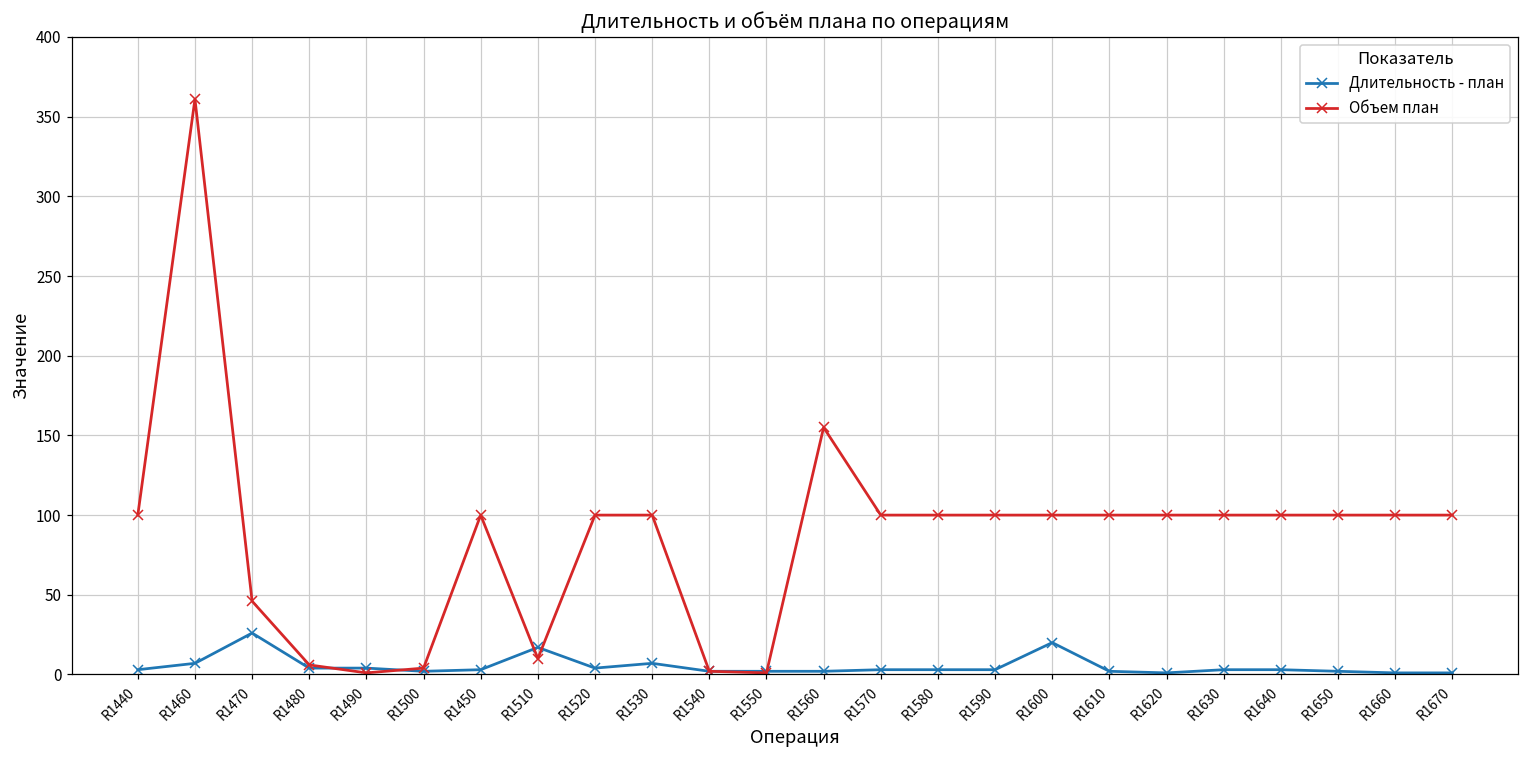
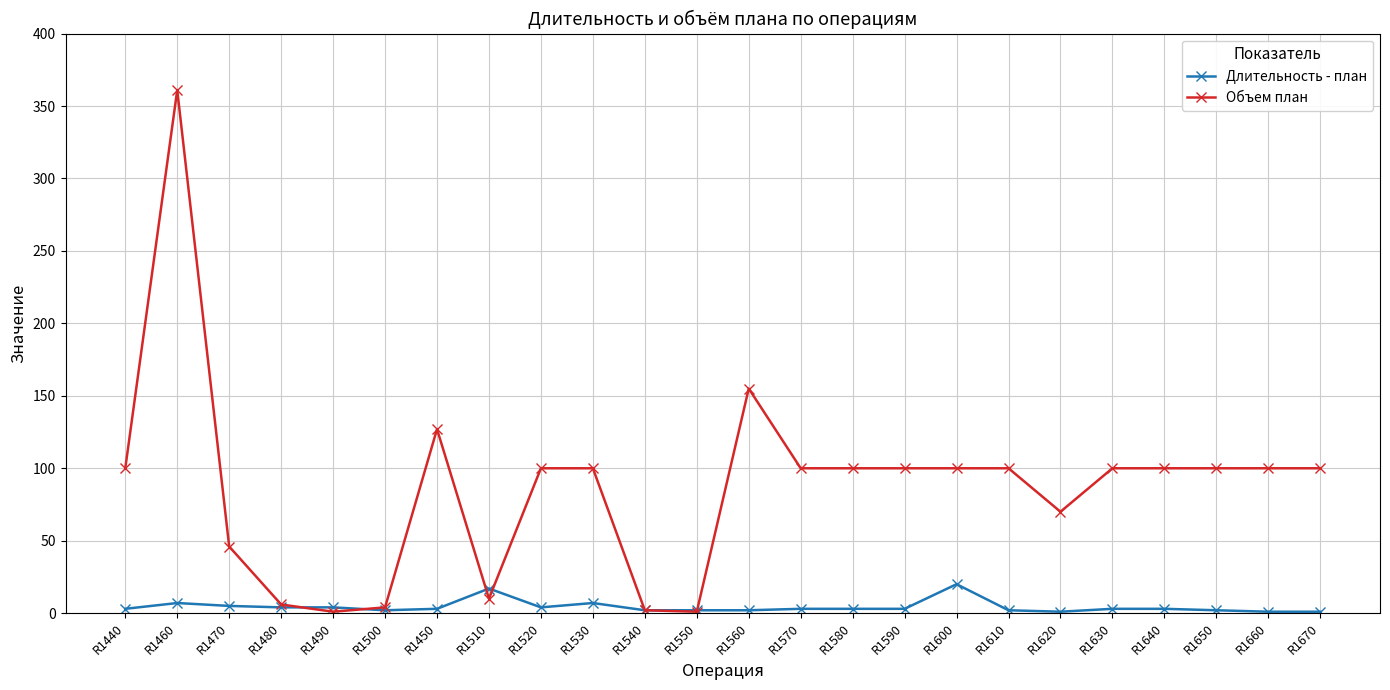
  {
    "Длительность - план": {
      "R1440": 3,
      "R1460": 7,
-     "R1470": 26,
+     "R1470": 5,
      "R1480": 4,
      "R1490": 4,
      "R1500": 2,
      "R1450": 3,
      "R1510": 17,
      "R1520": 4,
      "R1530": 7,
      "R1560": 2,
      "R1570": 3,
      "R1580": 3,
      "R1590": 3,
      "R1600": 20,
      "R1610": 2,
      "R1620": 1,
      "R1630": 3,
      "R1640": 3,
      "R1650": 2,
      "R1660": 1,
      "R1670": 1
    },
    "Объем план": {
      "R1440": 100,
      "R1460": 361,
      "R1470": 46,
      "R1480": 6,
      "R1490": 1,
      "R1500": 4,
-     "R1450": 100,
+     "R1450": 127,
      "R1510": 10,
      "R1520": 100,
      "R1530": 100,
      "R1560": 155,
      "R1570": 100,
      "R1580": 100,
      "R1590": 100,
      "R1600": 100,
      "R1610": 100,
-     "R1620": 100,
+     "R1620": 70,
      "R1630": 100,
      "R1640": 100,
      "R1650": 100,
      "R1660": 100,
      "R1670": 100
    }
  }
